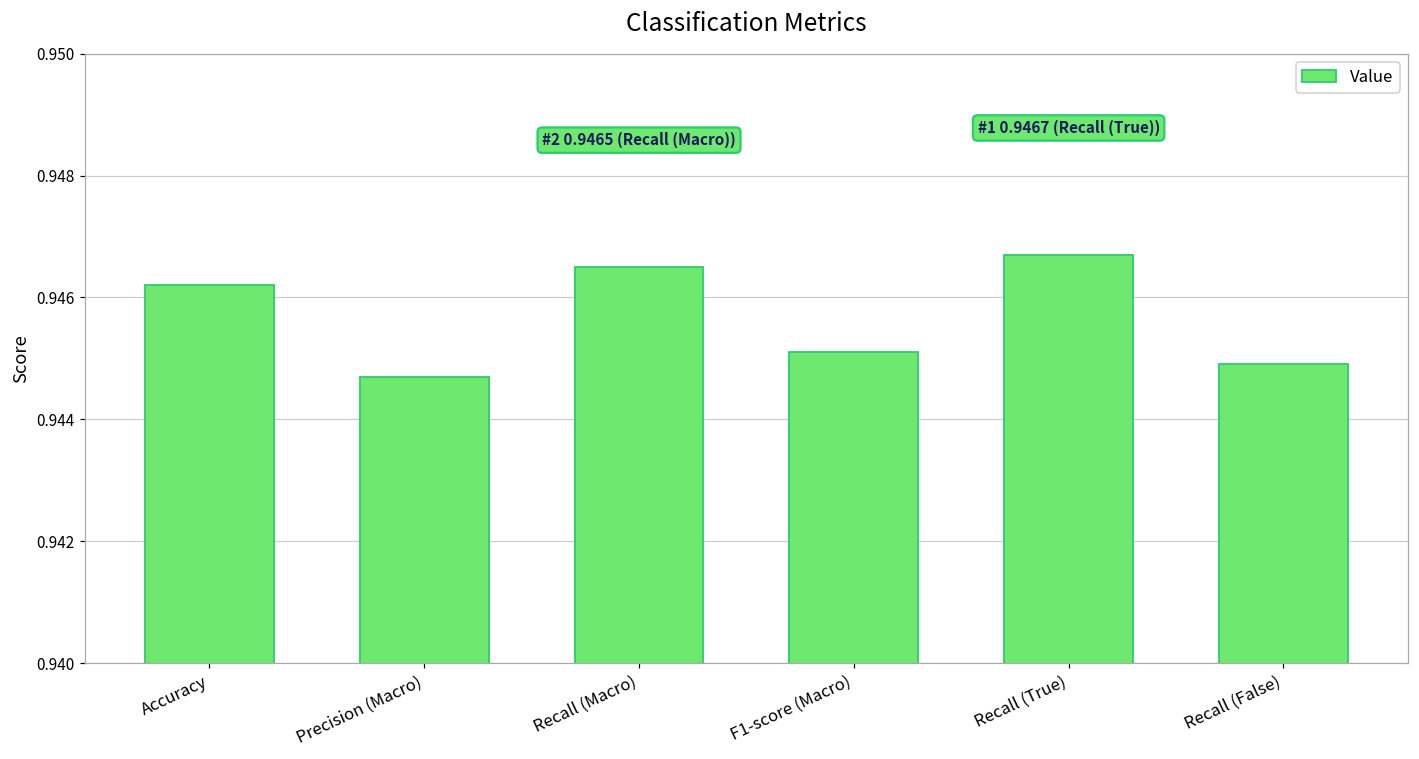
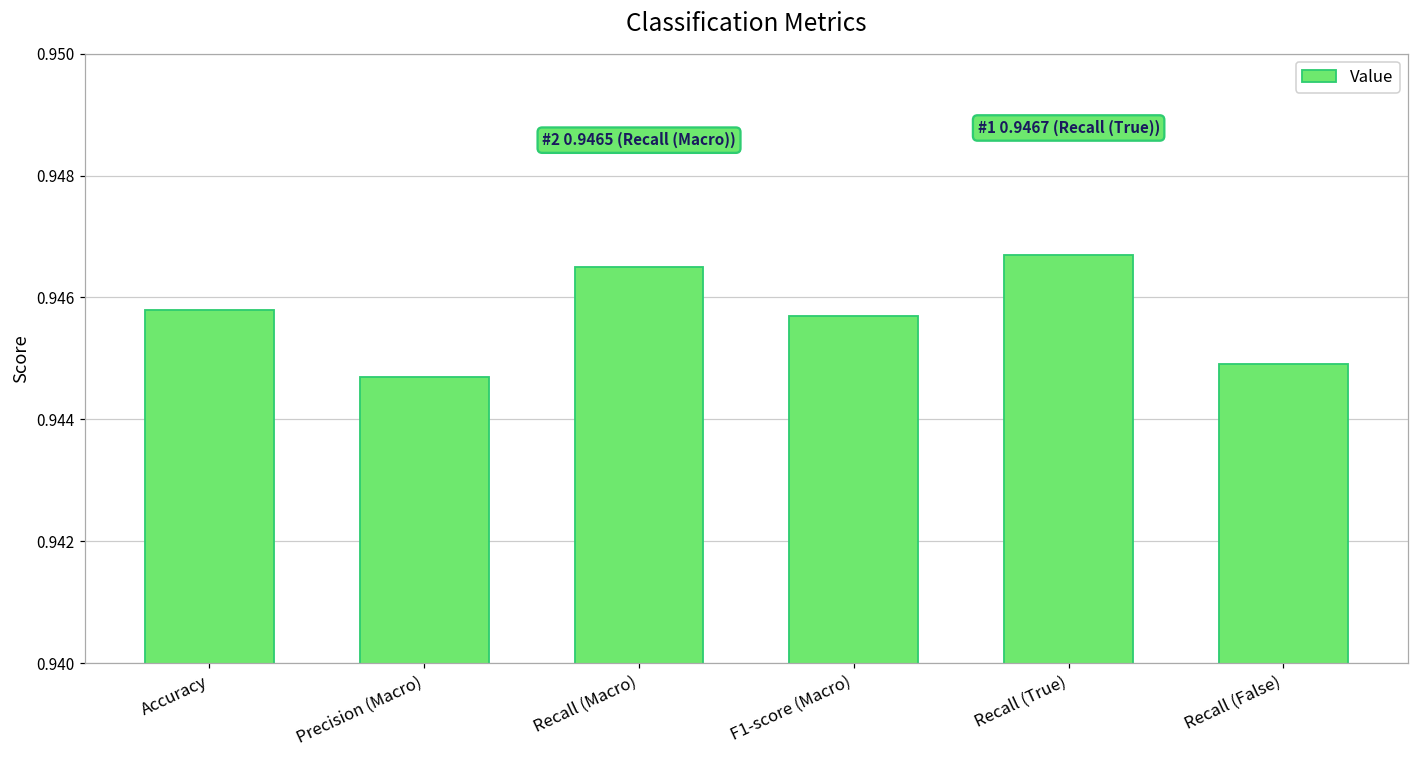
  {
-   "Accuracy": 0.9462,
+   "Accuracy": 0.9458,
    "Precision (Macro)": 0.9447,
    "Recall (Macro)": 0.9465,
-   "F1-score (Macro)": 0.9451,
+   "F1-score (Macro)": 0.9457,
    "Recall (True)": 0.9467,
    "Recall (False)": 0.9449
  }
